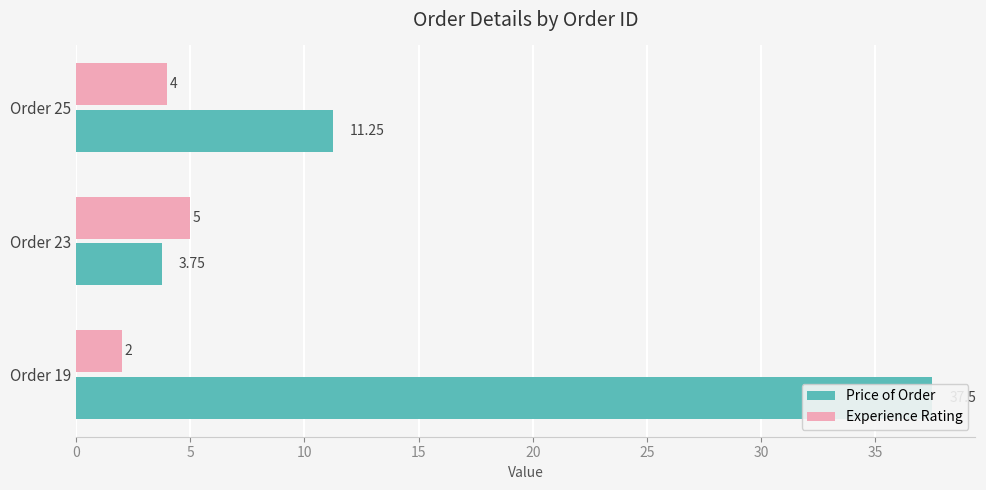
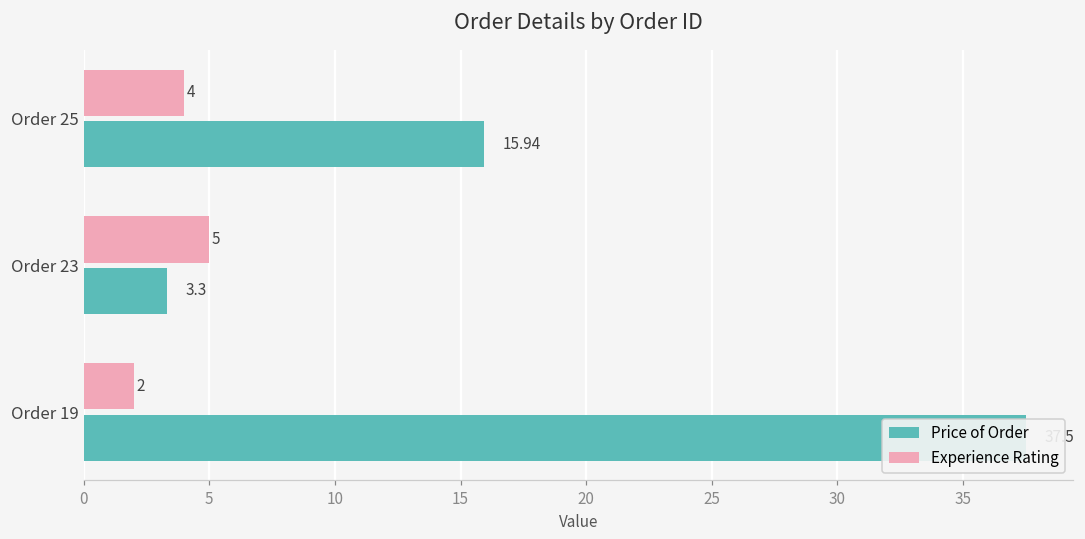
  {
    "Price of Order": {
-     "Order 25": 11.25,
-     "Order 23": 3.75
+     "Order 25": 15.94,
+     "Order 23": 3.3
    },
    "Experience Rating": {
      "Order 25": 4,
      "Order 23": 5,
      "Order 19": 2
    }
  }
